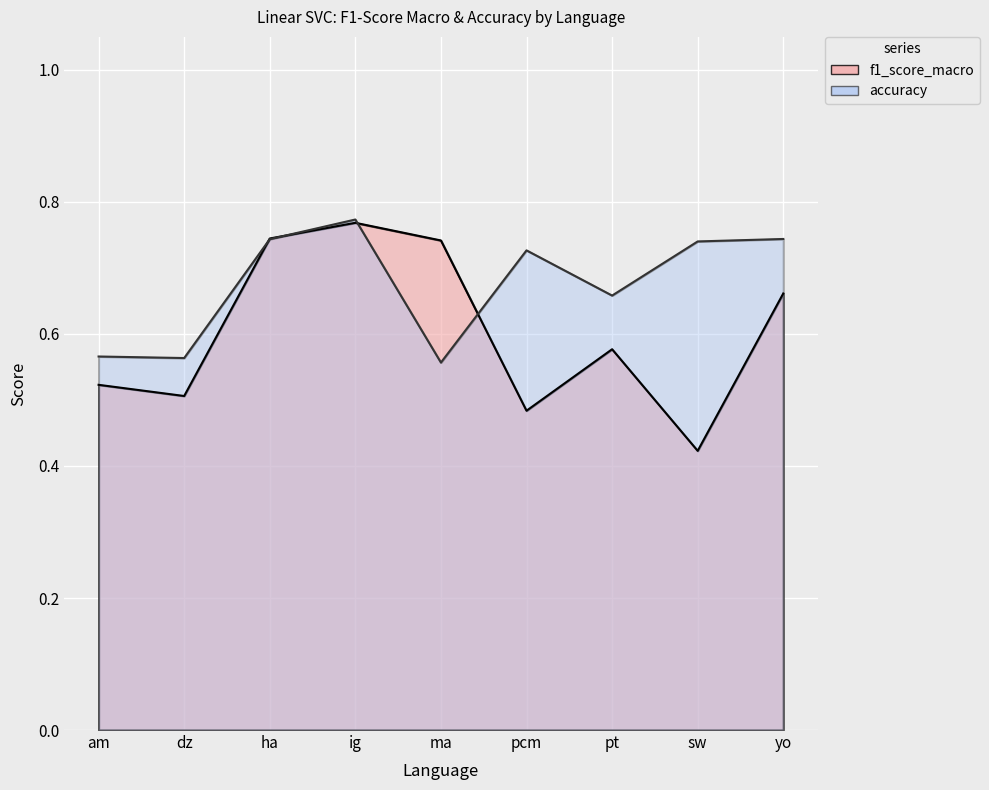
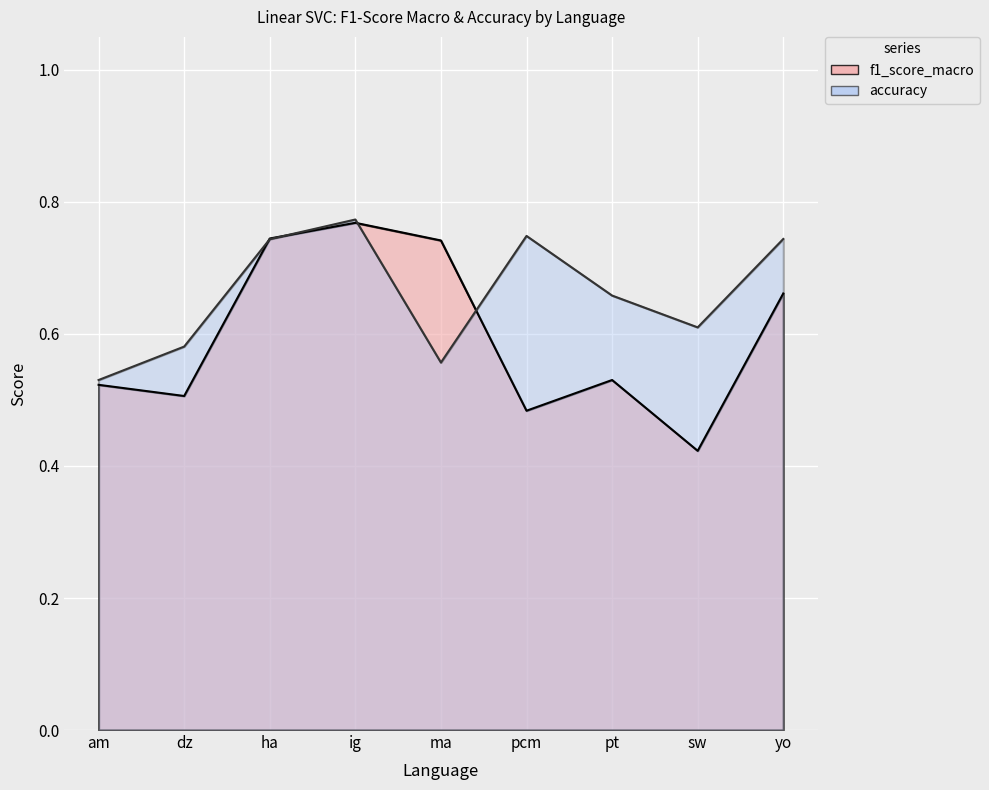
  {
    "f1_score_macro": {
      "am": 0.52,
      "dz": 0.51,
      "ig": 0.77,
      "ma": 0.74,
      "pcm": 0.48,
-     "pt": 0.58,
+     "pt": 0.53,
      "sw": 0.42,
      "yo": 0.66
    },
    "accuracy": {
-     "am": 0.57,
-     "dz": 0.56,
+     "am": 0.53,
+     "dz": 0.58,
      "ig": 0.77,
      "ma": 0.56,
-     "pcm": 0.73,
+     "pcm": 0.75,
      "pt": 0.66,
-     "sw": 0.74,
+     "sw": 0.61,
      "yo": 0.74
    }
  }
